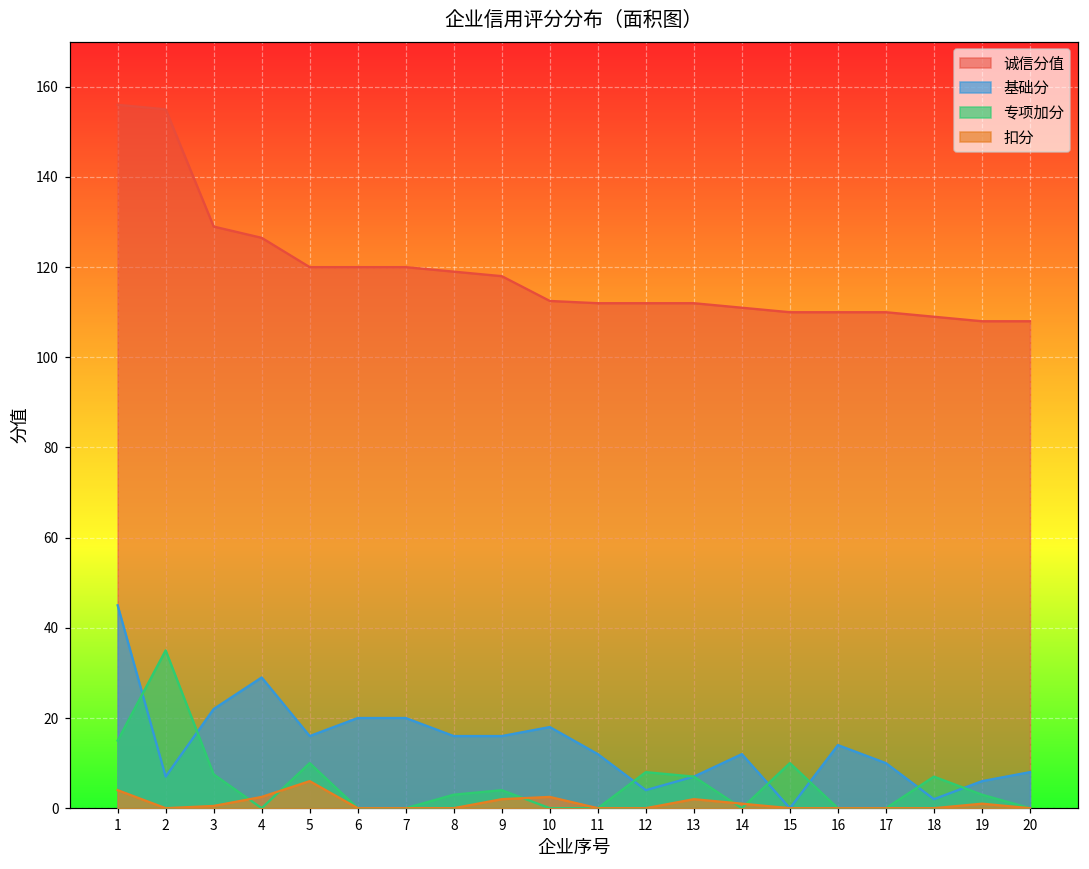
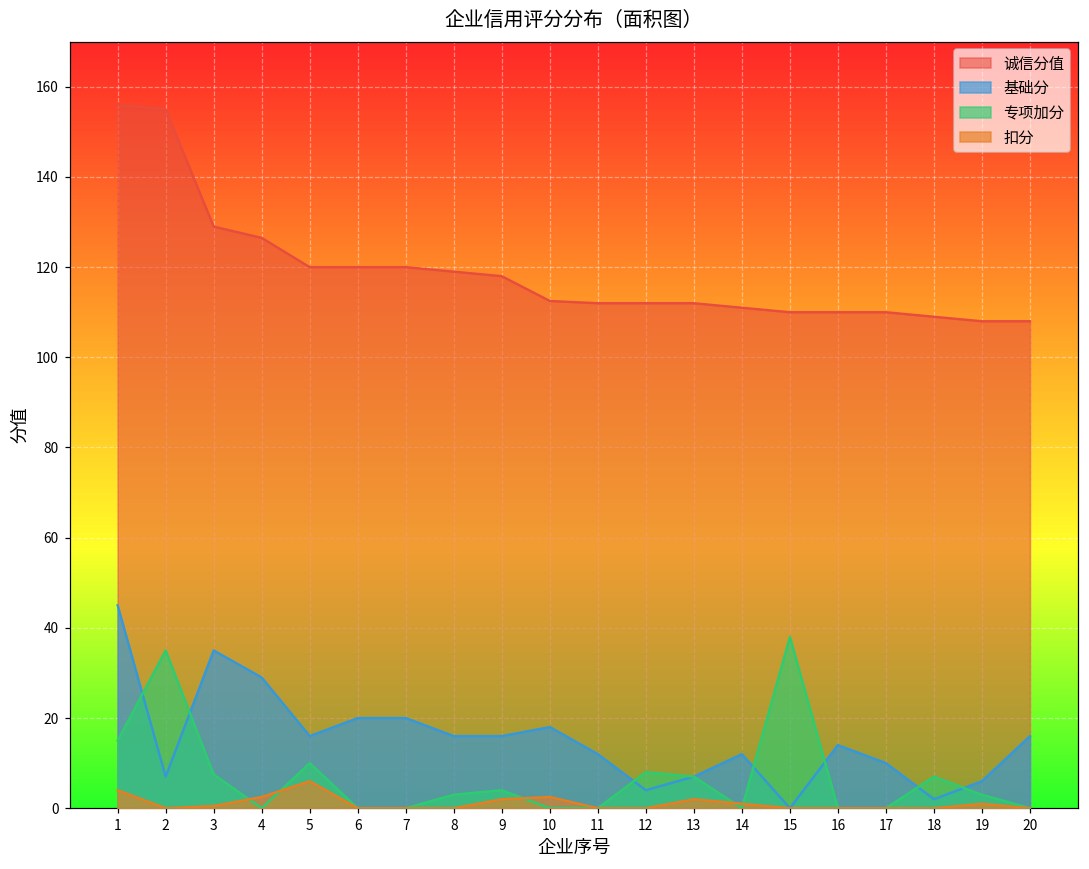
  {
    "基础分": {
      "1": 45,
      "2": 7,
-     "3": 22,
+     "3": 35,
      "4": 29,
      "5": 16,
      "6": 20,
      "7": 20,
      "8": 16,
      "9": 16,
      "10": 18,
      "11": 12,
      "12": 4,
      "14": 12,
      "16": 14,
      "17": 10,
      "18": 2,
      "19": 6,
-     "20": 8
+     "20": 16
    },
    "专项加分": {
      "1": 15,
      "2": 35,
      "3": 8,
      "4": 0,
      "5": 10,
      "8": 3,
      "9": 4,
      "10": 0,
      "12": 8,
      "14": 0,
-     "15": 10,
+     "15": 38,
      "18": 7,
      "19": 3
    }
  }
